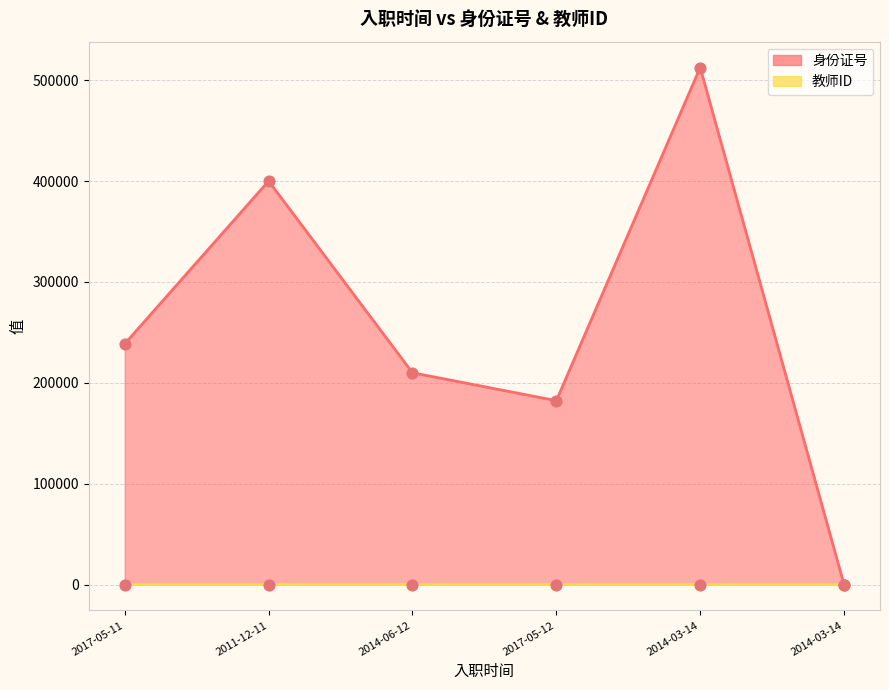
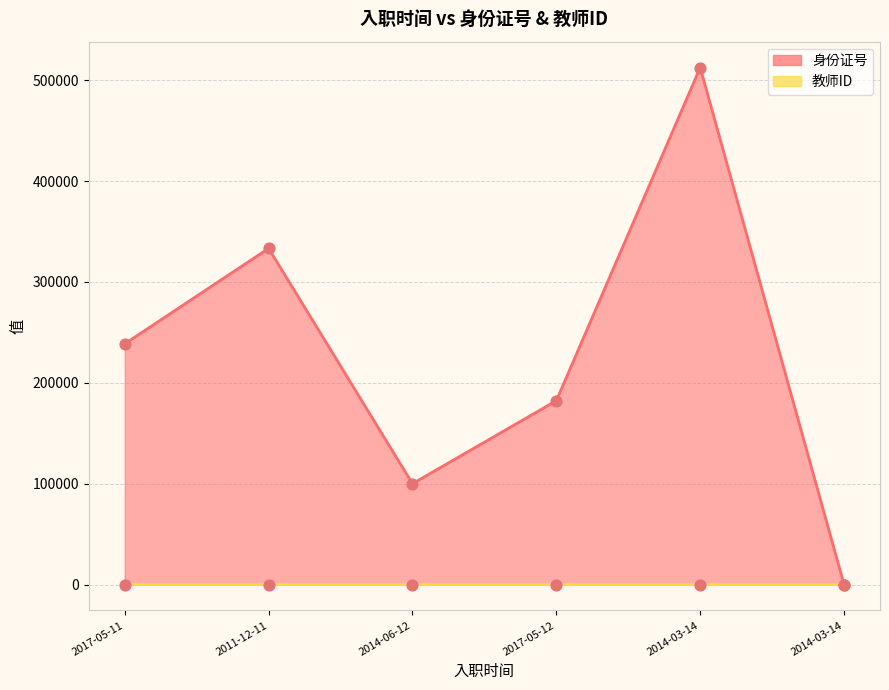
  {
    "身份证号": {
      "2017-05-11": 239000,
-     "2011-12-11": 400000,
-     "2014-06-12": 210000,
+     "2011-12-11": 333000,
+     "2014-06-12": 100000,
      "2017-05-12": 182000
    },
    "教师ID": {
      "2017-05-11": 0,
      "2011-12-11": 0,
      "2014-06-12": 0,
      "2017-05-12": 0
    }
  }
